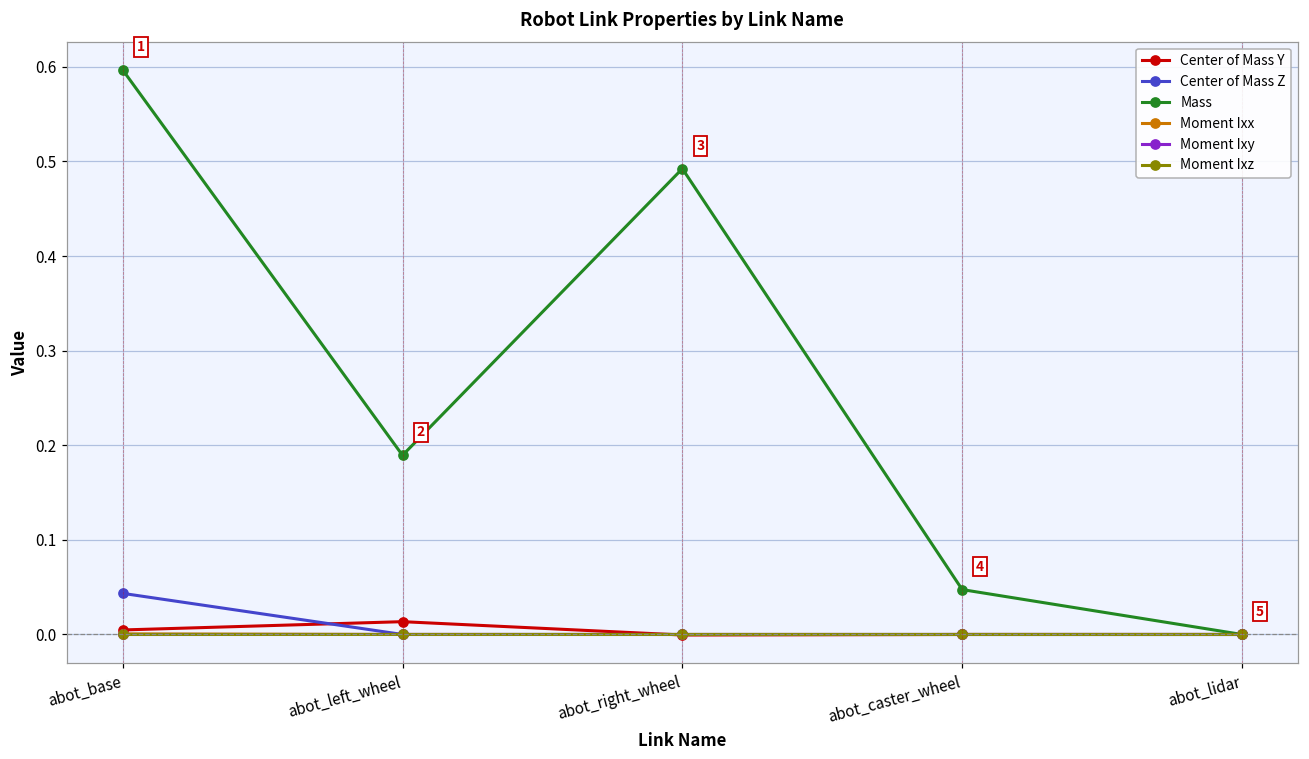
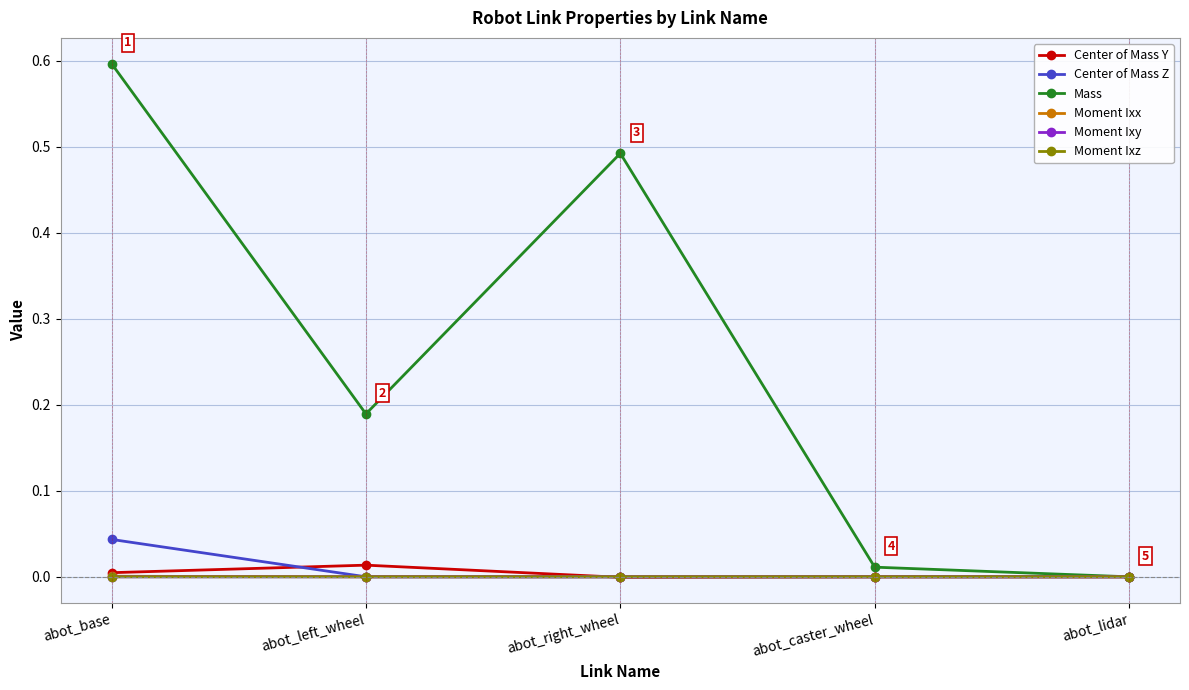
  {
    "Center of Mass Y": {
      "abot_base": 0.00,
      "abot_left_wheel": 0.01
    },
    "Center of Mass Z": {
      "abot_base": 0.04
    },
    "Mass": {
-     "abot_caster_wheel": 0.05
+     "abot_caster_wheel": 0.01
    }
  }
